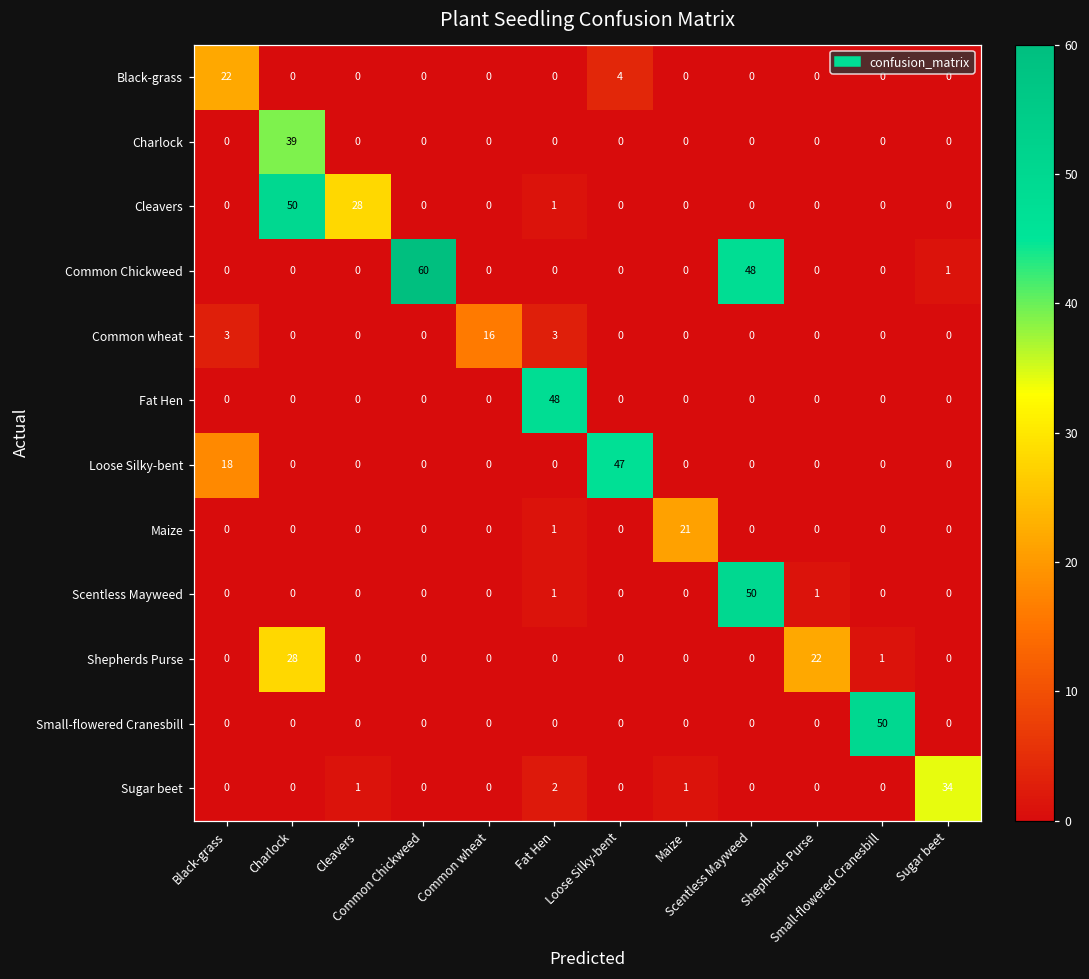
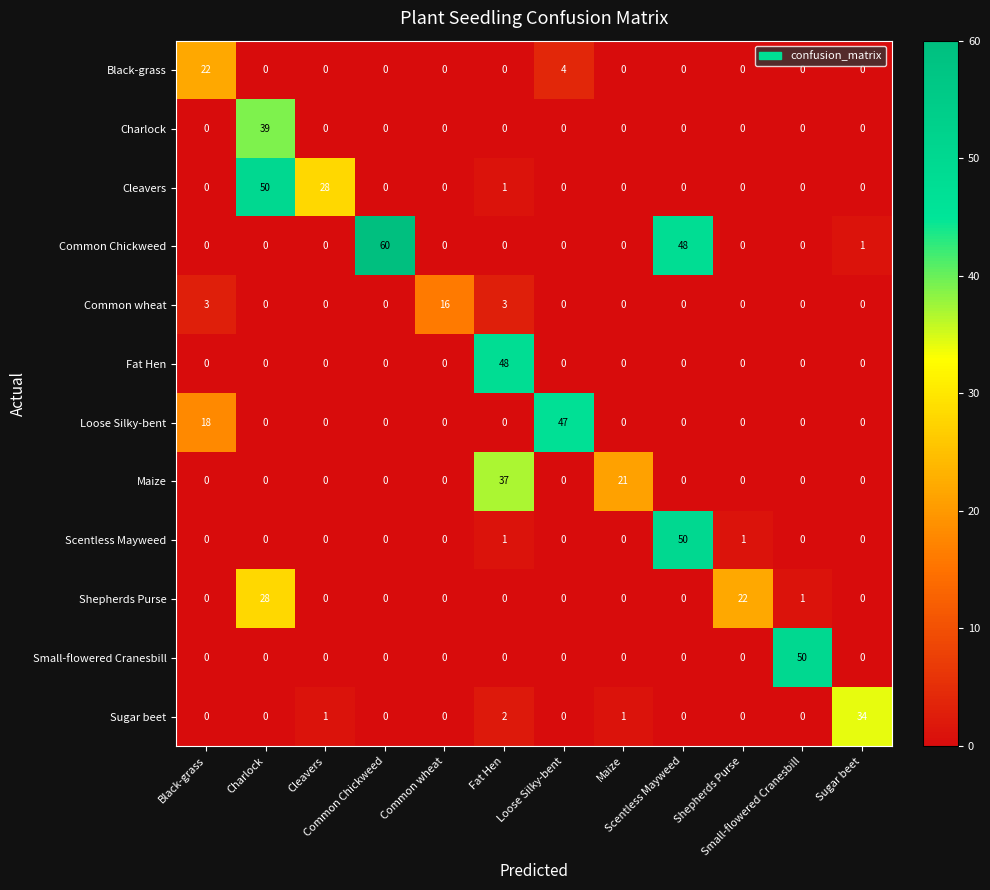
  {
    "Black-grass": {
      "Black-grass": 22,
      "Charlock": 0,
      "Cleavers": 0,
      "Common Chickweed": 0,
      "Common wheat": 0,
      "Fat Hen": 0,
      "Loose Silky-bent": 4,
      "Maize": 0,
      "Scentless Mayweed": 0,
      "Shepherds Purse": 0
    },
    "Charlock": {
      "Black-grass": 0,
      "Charlock": 39,
      "Cleavers": 0,
      "Common Chickweed": 0,
      "Common wheat": 0,
      "Fat Hen": 0,
      "Loose Silky-bent": 0,
      "Maize": 0,
      "Scentless Mayweed": 0,
      "Shepherds Purse": 0,
      "Small-flowered Cranesbill": 0,
      "Sugar beet": 0
    },
    "Cleavers": {
      "Black-grass": 0,
      "Charlock": 50,
      "Cleavers": 28,
      "Common Chickweed": 0,
      "Common wheat": 0,
      "Fat Hen": 1,
      "Loose Silky-bent": 0,
      "Maize": 0,
      "Scentless Mayweed": 0,
      "Shepherds Purse": 0,
      "Small-flowered Cranesbill": 0,
      "Sugar beet": 0
    },
    "Common Chickweed": {
      "Black-grass": 0,
      "Charlock": 0,
      "Cleavers": 0,
      "Common Chickweed": 60,
      "Common wheat": 0,
      "Fat Hen": 0,
      "Loose Silky-bent": 0,
      "Maize": 0,
      "Scentless Mayweed": 48,
      "Shepherds Purse": 0,
      "Small-flowered Cranesbill": 0,
      "Sugar beet": 1
    },
    "Common wheat": {
      "Black-grass": 3,
      "Charlock": 0,
      "Cleavers": 0,
      "Common Chickweed": 0,
      "Common wheat": 16,
      "Fat Hen": 3,
      "Loose Silky-bent": 0,
      "Maize": 0,
      "Scentless Mayweed": 0,
      "Shepherds Purse": 0,
      "Small-flowered Cranesbill": 0,
      "Sugar beet": 0
    },
    "Fat Hen": {
      "Black-grass": 0,
      "Charlock": 0,
      "Cleavers": 0,
      "Common Chickweed": 0,
      "Common wheat": 0,
      "Fat Hen": 48,
      "Loose Silky-bent": 0,
      "Maize": 0,
      "Scentless Mayweed": 0,
      "Shepherds Purse": 0,
      "Small-flowered Cranesbill": 0,
      "Sugar beet": 0
    },
    "Loose Silky-bent": {
      "Black-grass": 18,
      "Charlock": 0,
      "Cleavers": 0,
      "Common Chickweed": 0,
      "Common wheat": 0,
      "Fat Hen": 0,
      "Loose Silky-bent": 47,
      "Maize": 0,
      "Scentless Mayweed": 0,
      "Shepherds Purse": 0,
      "Small-flowered Cranesbill": 0,
      "Sugar beet": 0
    },
    "Maize": {
      "Black-grass": 0,
      "Charlock": 0,
      "Cleavers": 0,
      "Common Chickweed": 0,
      "Common wheat": 0,
-     "Fat Hen": 1,
+     "Fat Hen": 37,
      "Loose Silky-bent": 0,
      "Maize": 21,
      "Scentless Mayweed": 0,
      "Shepherds Purse": 0,
      "Small-flowered Cranesbill": 0,
      "Sugar beet": 0
    },
    "Scentless Mayweed": {
      "Black-grass": 0,
      "Charlock": 0,
      "Cleavers": 0,
      "Common Chickweed": 0,
      "Common wheat": 0,
      "Fat Hen": 1,
      "Loose Silky-bent": 0,
      "Maize": 0,
      "Scentless Mayweed": 50,
      "Shepherds Purse": 1,
      "Small-flowered Cranesbill": 0,
      "Sugar beet": 0
    },
    "Shepherds Purse": {
      "Black-grass": 0,
      "Charlock": 28,
      "Cleavers": 0,
      "Common Chickweed": 0,
      "Common wheat": 0,
      "Fat Hen": 0,
      "Loose Silky-bent": 0,
      "Maize": 0,
      "Scentless Mayweed": 0,
      "Shepherds Purse": 22,
      "Small-flowered Cranesbill": 1,
      "Sugar beet": 0
    },
    "Small-flowered Cranesbill": {
      "Black-grass": 0,
      "Charlock": 0,
      "Cleavers": 0,
      "Common Chickweed": 0,
      "Common wheat": 0,
      "Fat Hen": 0,
      "Loose Silky-bent": 0,
      "Maize": 0,
      "Scentless Mayweed": 0,
      "Shepherds Purse": 0,
      "Small-flowered Cranesbill": 50,
      "Sugar beet": 0
    },
    "Sugar beet": {
      "Black-grass": 0,
      "Charlock": 0,
      "Cleavers": 1,
      "Common Chickweed": 0,
      "Common wheat": 0,
      "Fat Hen": 2,
      "Loose Silky-bent": 0,
      "Maize": 1,
      "Scentless Mayweed": 0,
      "Shepherds Purse": 0,
      "Small-flowered Cranesbill": 0,
      "Sugar beet": 34
    }
  }
